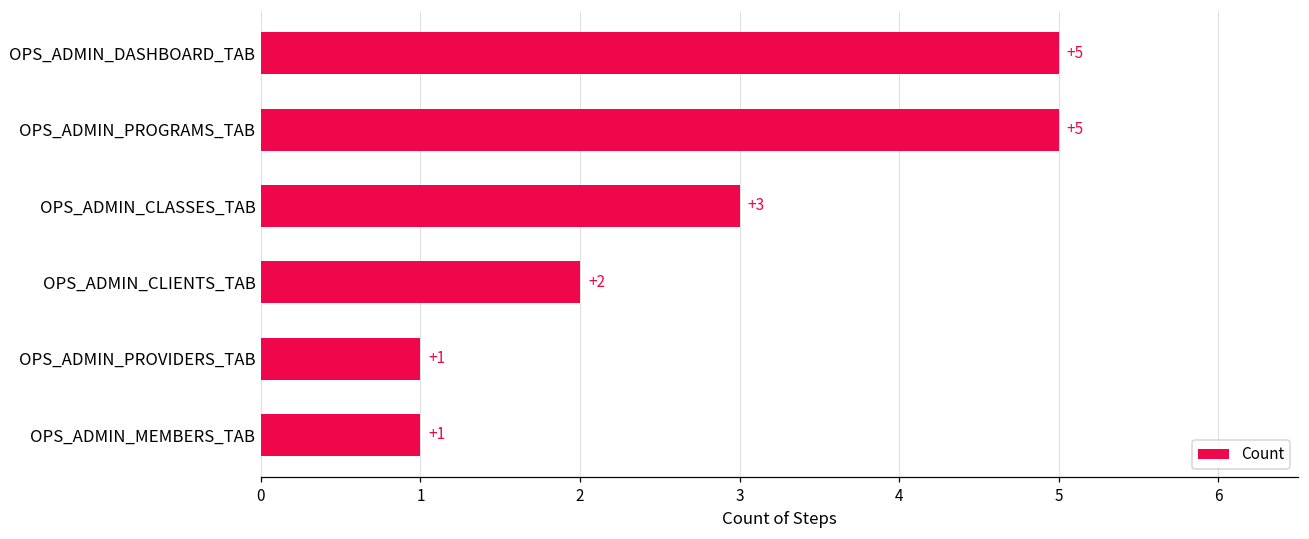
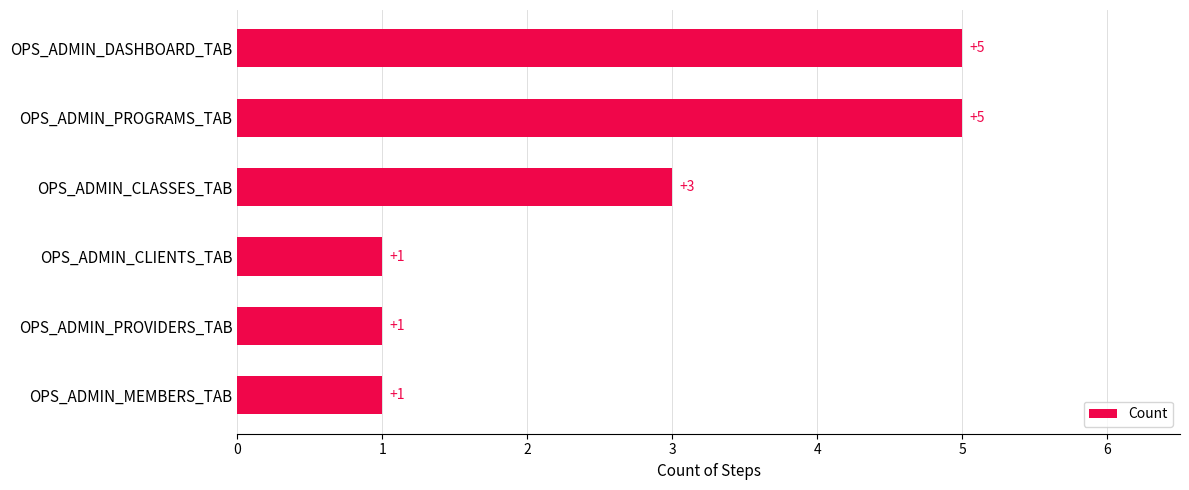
  {
    "OPS_ADMIN_DASHBOARD_TAB": "+5",
    "OPS_ADMIN_PROGRAMS_TAB": "+5",
    "OPS_ADMIN_CLASSES_TAB": "+3",
-   "OPS_ADMIN_CLIENTS_TAB": "+2",
+   "OPS_ADMIN_CLIENTS_TAB": "+1",
    "OPS_ADMIN_PROVIDERS_TAB": "+1",
    "OPS_ADMIN_MEMBERS_TAB": "+1"
  }
